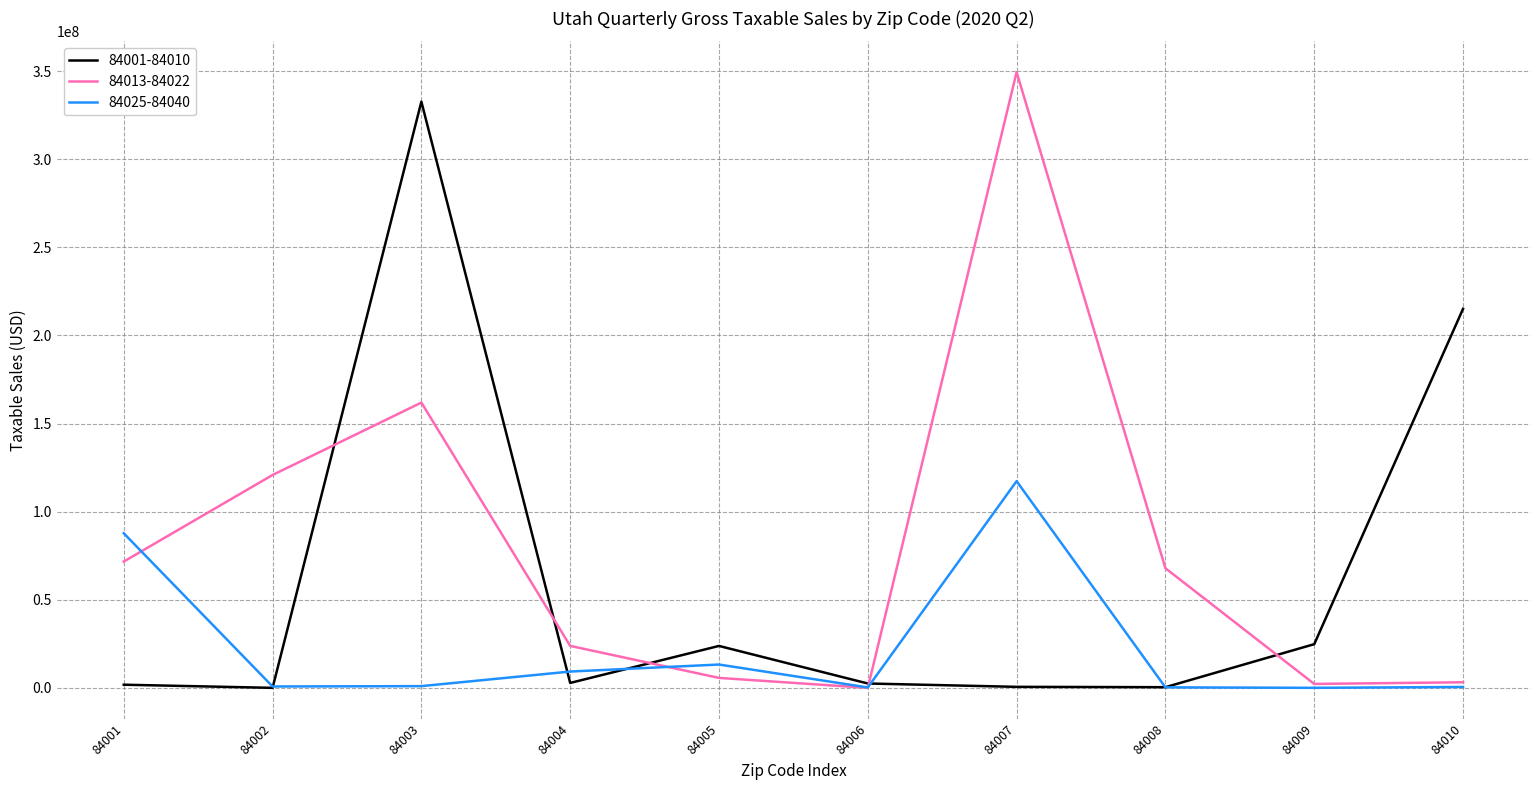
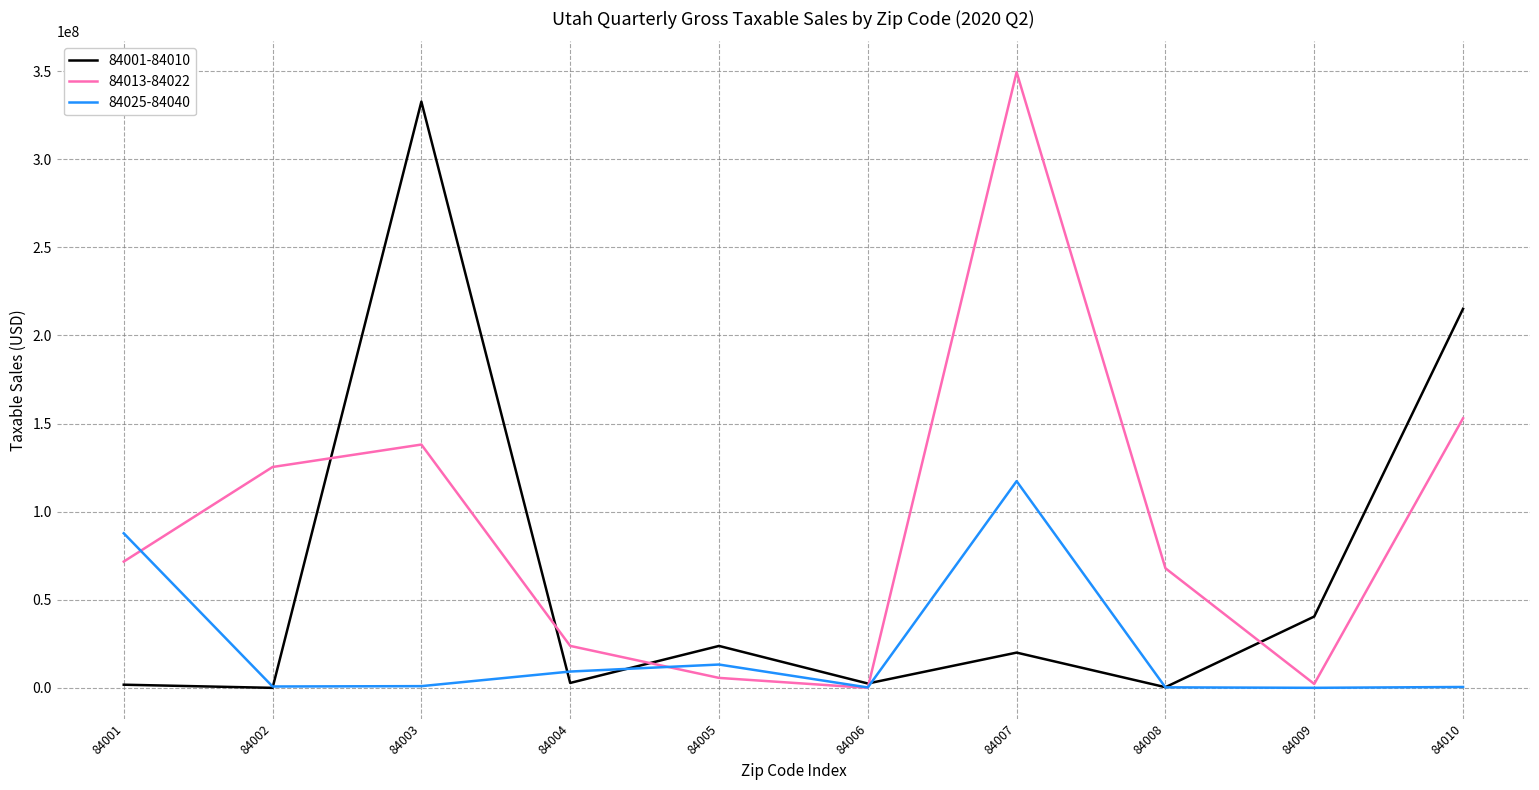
  {
    "84001-84010": {
      "84001": 2000000,
      "84003": 333000000,
      "84004": 3000000,
      "84005": 24000000,
      "84006": 3000000,
-     "84007": 1000000,
-     "84009": 25000000,
+     "84007": 20000000,
+     "84009": 40000000,
      "84010": 215000000
    },
    "84013-84022": {
      "84001": 72000000,
-     "84002": 121000000,
-     "84003": 162000000,
+     "84002": 125000000,
+     "84003": 138000000,
      "84004": 24000000,
      "84005": 6000000,
      "84007": 349000000,
      "84008": 68000000,
      "84009": 2000000,
-     "84010": 3000000
+     "84010": 153000000
    },
    "84025-84040": {
      "84001": 88000000,
      "84003": 1000000,
      "84004": 9000000,
      "84005": 13000000,
      "84007": 117000000,
      "84009": 0,
      "84010": 1000000
    }
  }
